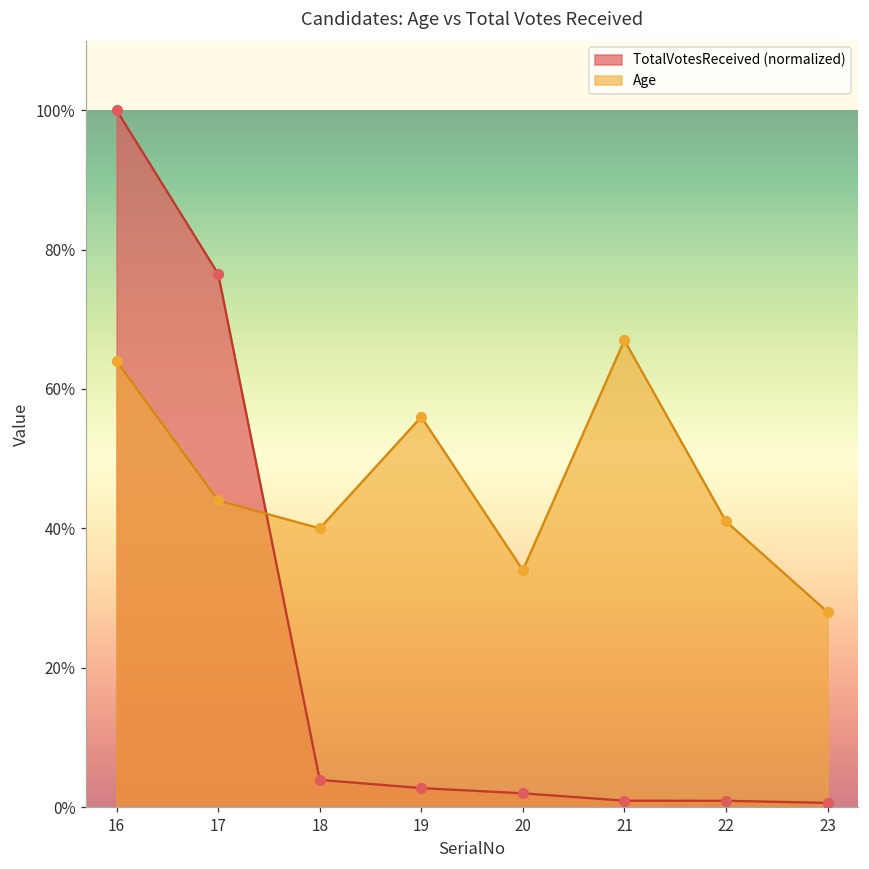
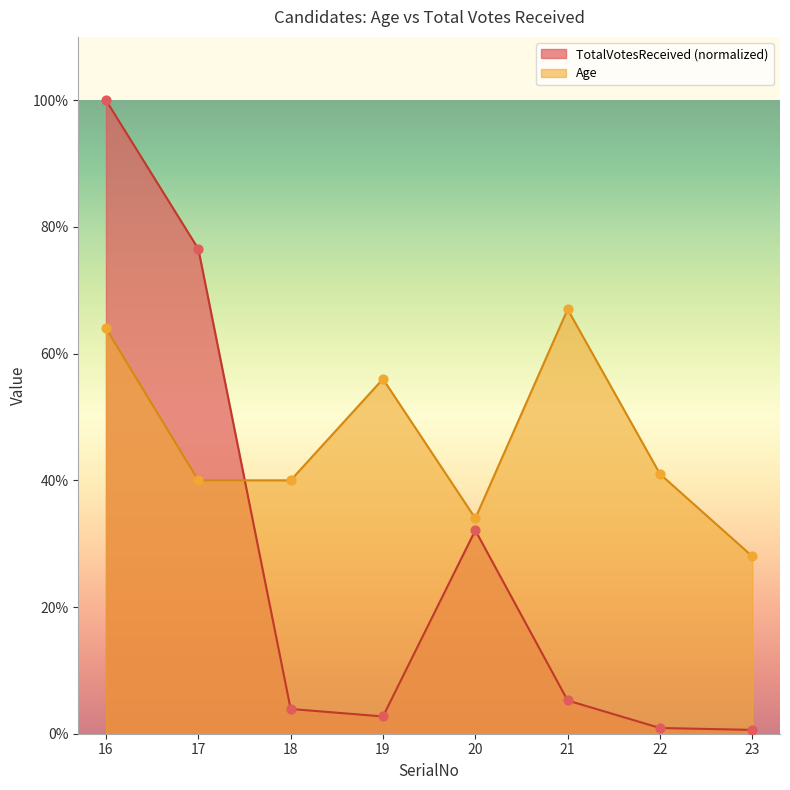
  {
    "TotalVotesReceived (normalized)": {
      "16": "100%",
      "17": "77%",
      "18": "4%",
      "19": "3%",
-     "20": "2%",
-     "21": "1%",
+     "20": "32%",
+     "21": "5%",
      "22": "1%",
      "23": "1%"
    },
    "Age": {
      "16": "64%",
-     "17": "44%",
+     "17": "40%",
      "18": "40%",
      "19": "56%",
      "20": "34%",
      "21": "67%",
      "22": "41%",
      "23": "28%"
    }
  }
